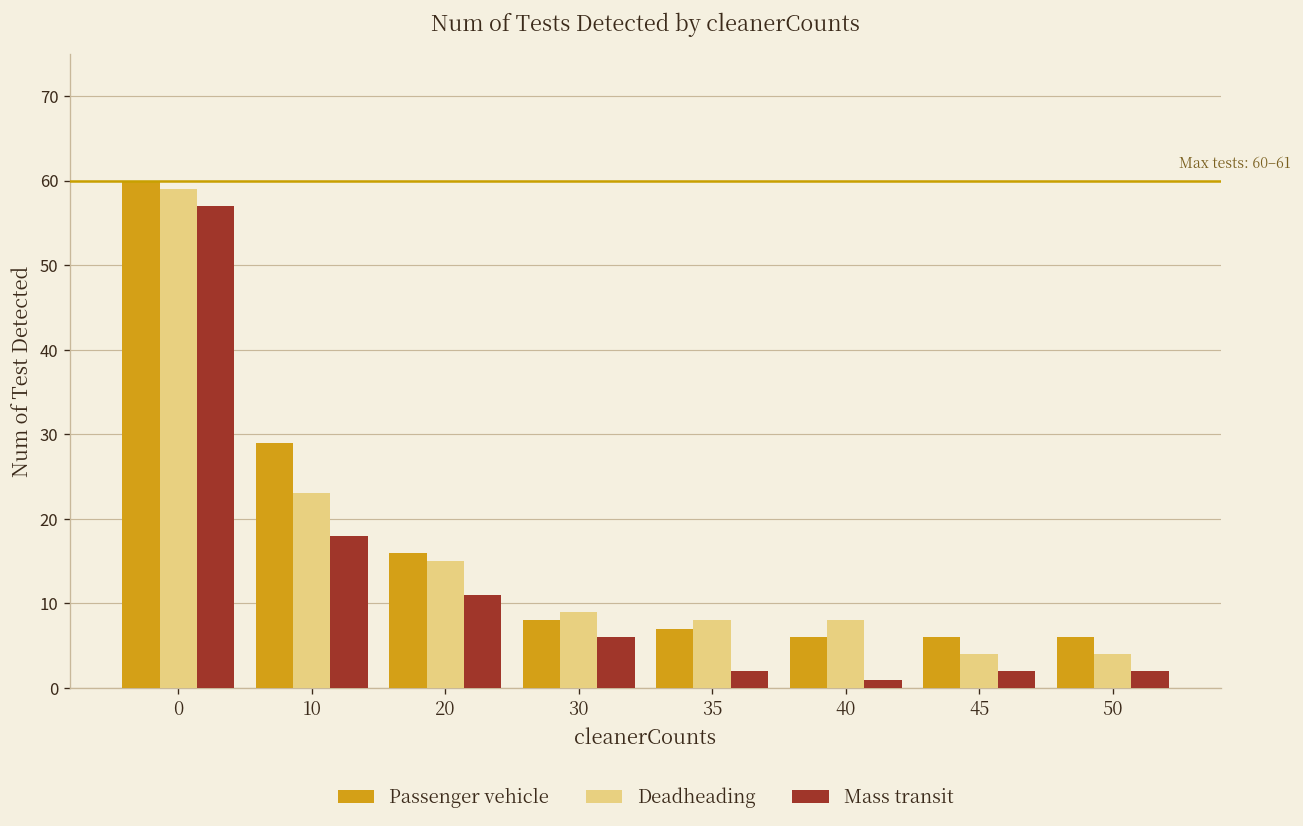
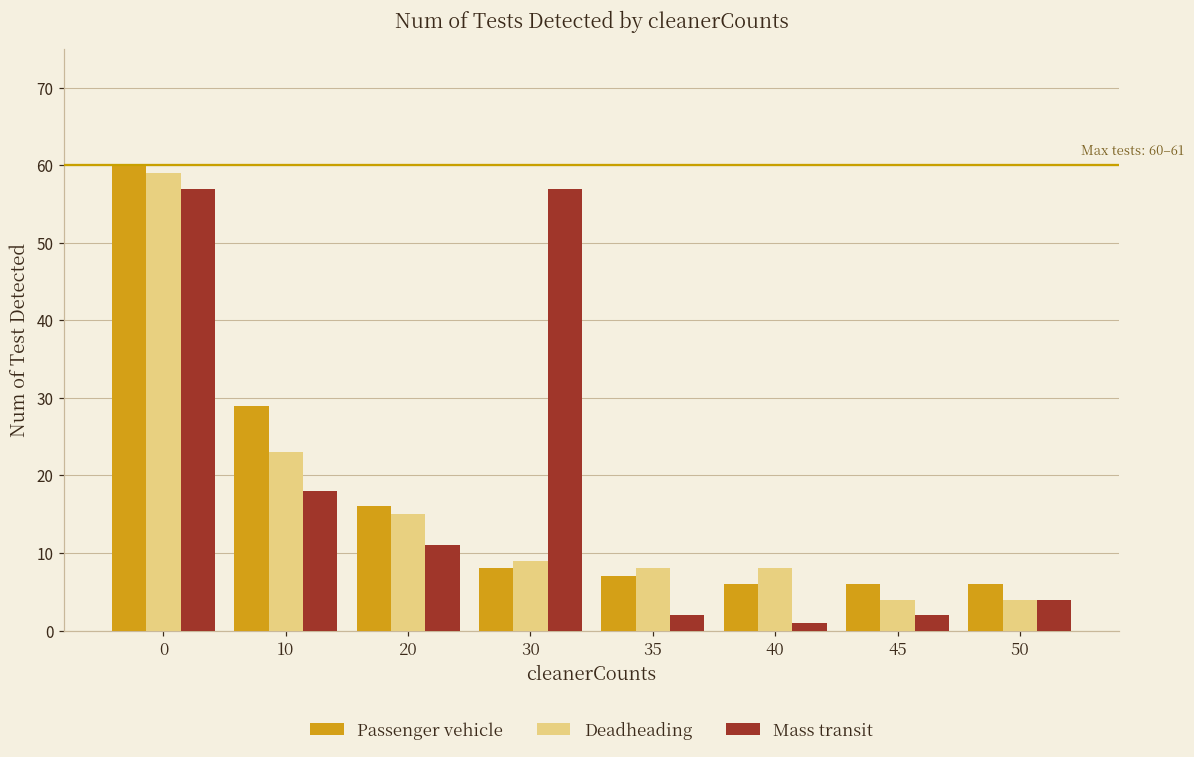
  {
    "Passenger vehicle": {
      "0": 60,
      "10": 29,
      "20": 16,
      "30": 8,
      "35": 7,
      "40": 6,
      "45": 6,
      "50": 6
    },
    "Deadheading": {
      "0": 59,
      "10": 23,
      "20": 15,
      "30": 9,
      "35": 8,
      "40": 8,
      "45": 4,
      "50": 4
    },
    "Mass transit": {
      "0": 57,
      "10": 18,
      "20": 11,
-     "30": 6,
+     "30": 57,
      "35": 2,
      "40": 1,
      "45": 2,
-     "50": 2
+     "50": 4
    }
  }
